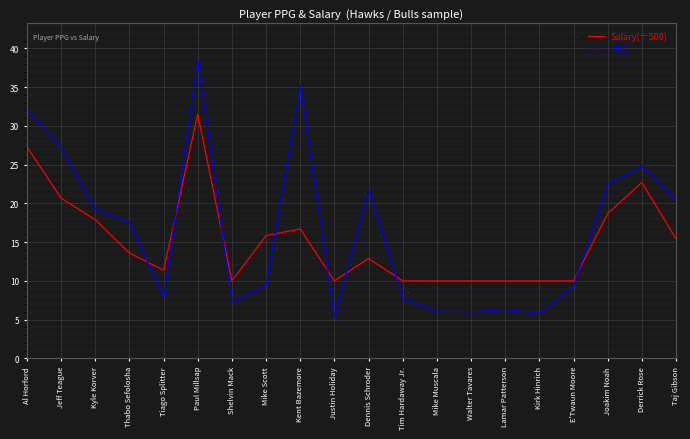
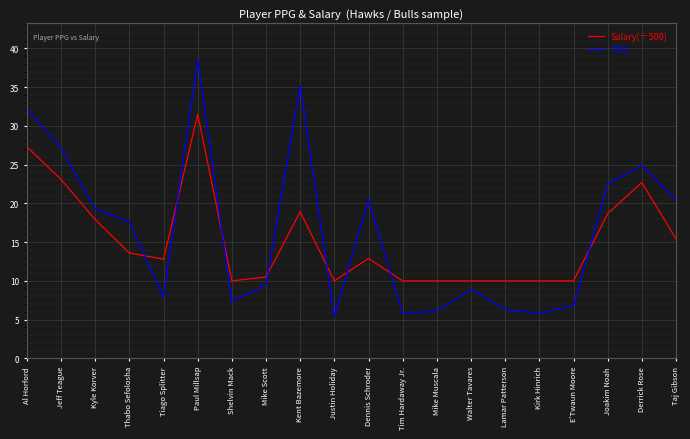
  {
    "Salary(÷500)": {
      "Al Horford": 27,
-     "Jeff Teague": 21,
+     "Jeff Teague": 23,
      "Kyle Korver": 18,
      "Thabo Sefolosha": 14,
-     "Tiago Splitter": 11,
+     "Tiago Splitter": 13,
      "Paul Millsap": 32,
      "Shelvin Mack": 10,
-     "Mike Scott": 16,
-     "Kent Bazemore": 17,
+     "Mike Scott": 11,
+     "Kent Bazemore": 19,
      "Justin Holiday": 10,
      "Dennis Schroder": 13,
      "Tim Hardaway Jr.": 10,
      "Mike Muscala": 10,
      "Walter Tavares": 10,
      "Lamar Patterson": 10,
      "Kirk Hinrich": 10,
      "E'Twaun Moore": 10,
      "Joakim Noah": 19,
      "Derrick Rose": 23,
      "Taj Gibson": 15
    },
    "PPG": {
      "Al Horford": 32,
      "Jeff Teague": 27,
      "Kyle Korver": 19,
      "Thabo Sefolosha": 18,
      "Tiago Splitter": 8,
      "Paul Millsap": 39,
      "Shelvin Mack": 7,
      "Mike Scott": 10,
      "Kent Bazemore": 35,
      "Justin Holiday": 5,
-     "Dennis Schroder": 22,
-     "Tim Hardaway Jr.": 8,
+     "Dennis Schroder": 21,
+     "Tim Hardaway Jr.": 6,
      "Mike Muscala": 6,
-     "Walter Tavares": 6,
+     "Walter Tavares": 9,
      "Lamar Patterson": 6,
      "Kirk Hinrich": 6,
-     "E'Twaun Moore": 9,
+     "E'Twaun Moore": 7,
      "Joakim Noah": 23,
      "Derrick Rose": 25,
      "Taj Gibson": 20
    }
  }
